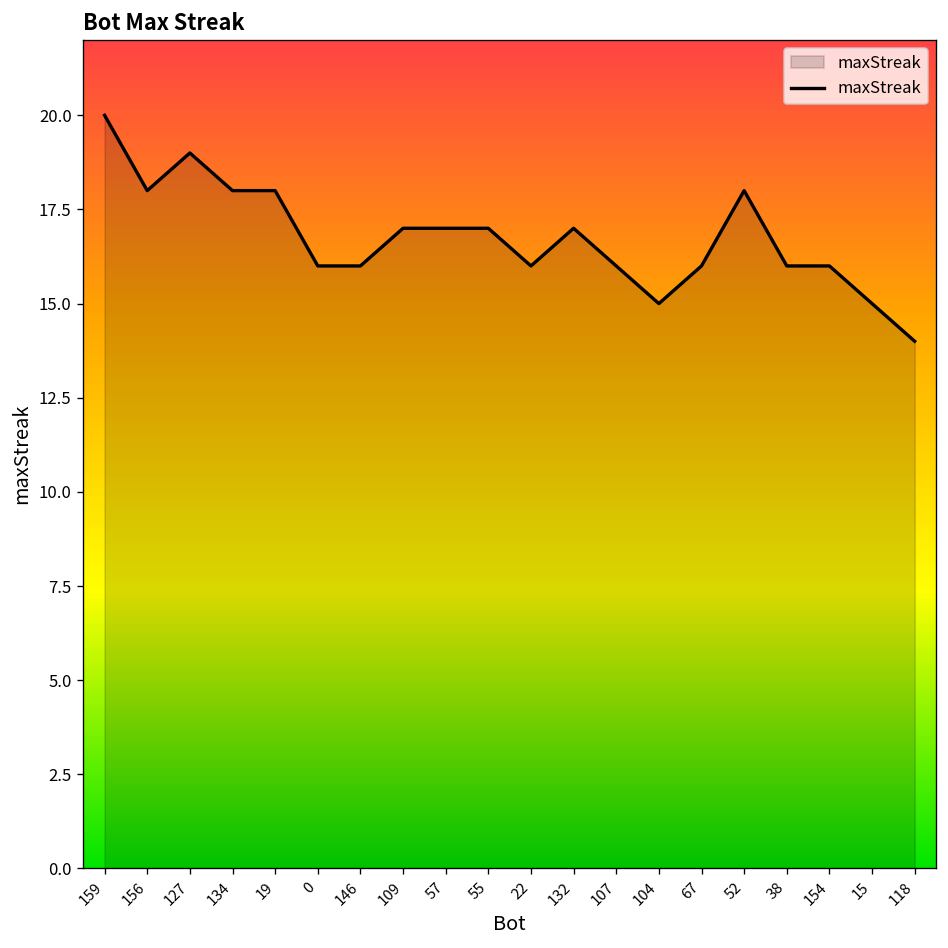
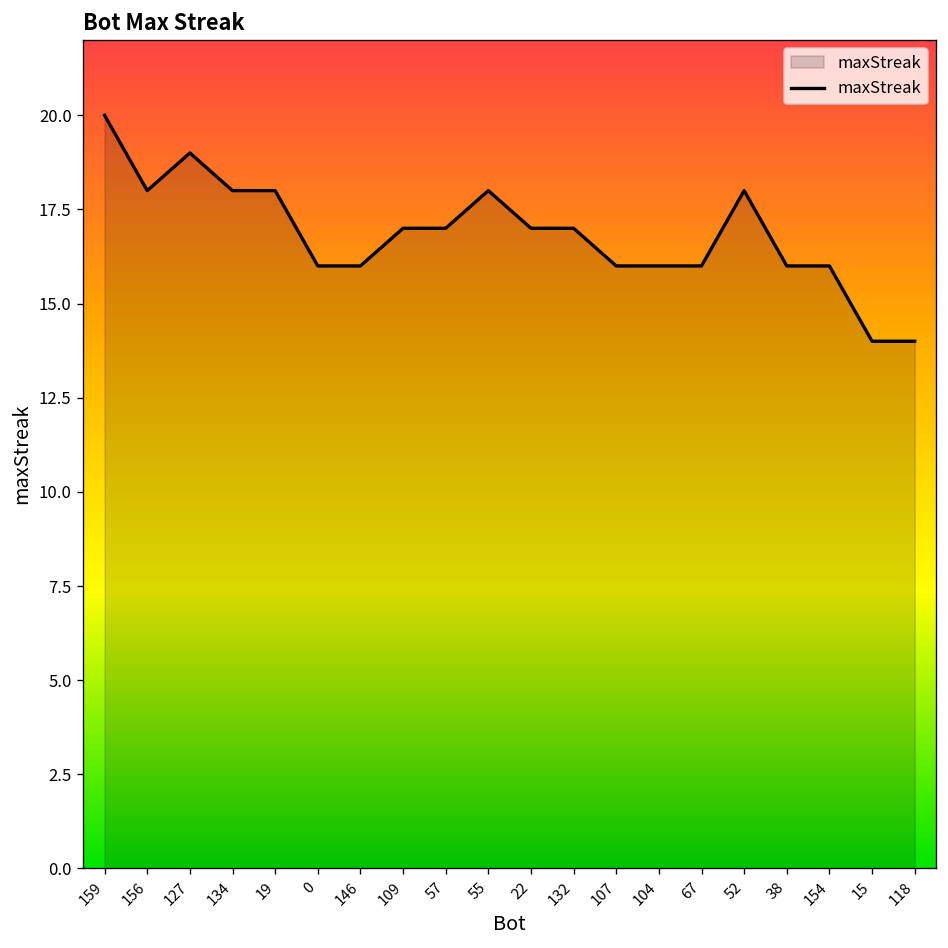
  {
    "159": 20,
    "156": 18,
    "127": 19,
    "134": 18,
    "19": 18,
    "0": 16,
    "146": 16,
    "109": 17,
    "57": 17,
-   "55": 17,
-   "22": 16,
+   "55": 18,
+   "22": 17,
    "132": 17,
    "107": 16,
-   "104": 15,
+   "104": 16,
    "67": 16,
    "52": 18,
    "38": 16,
    "154": 16,
-   "15": 15,
+   "15": 14,
    "118": 14
  }
